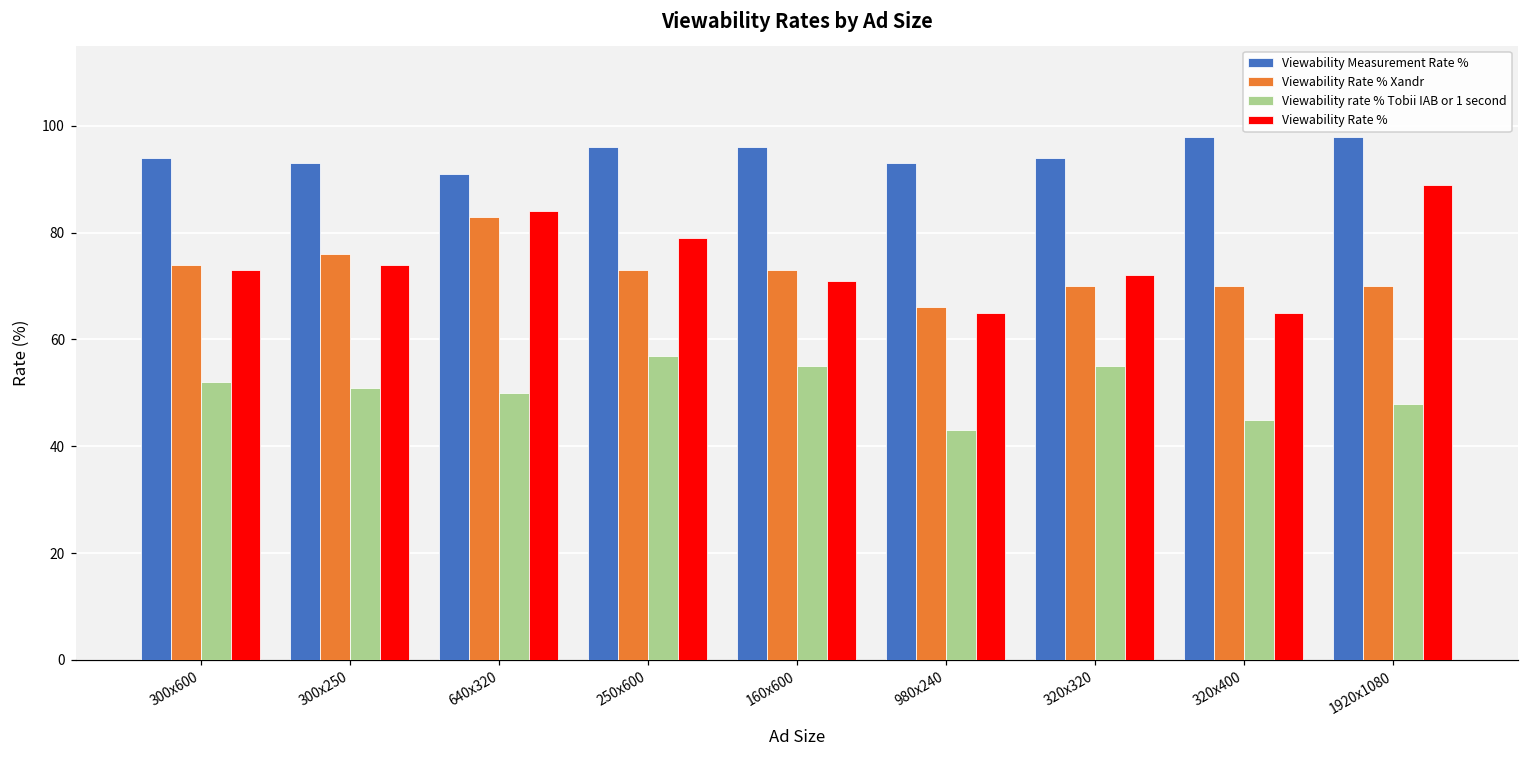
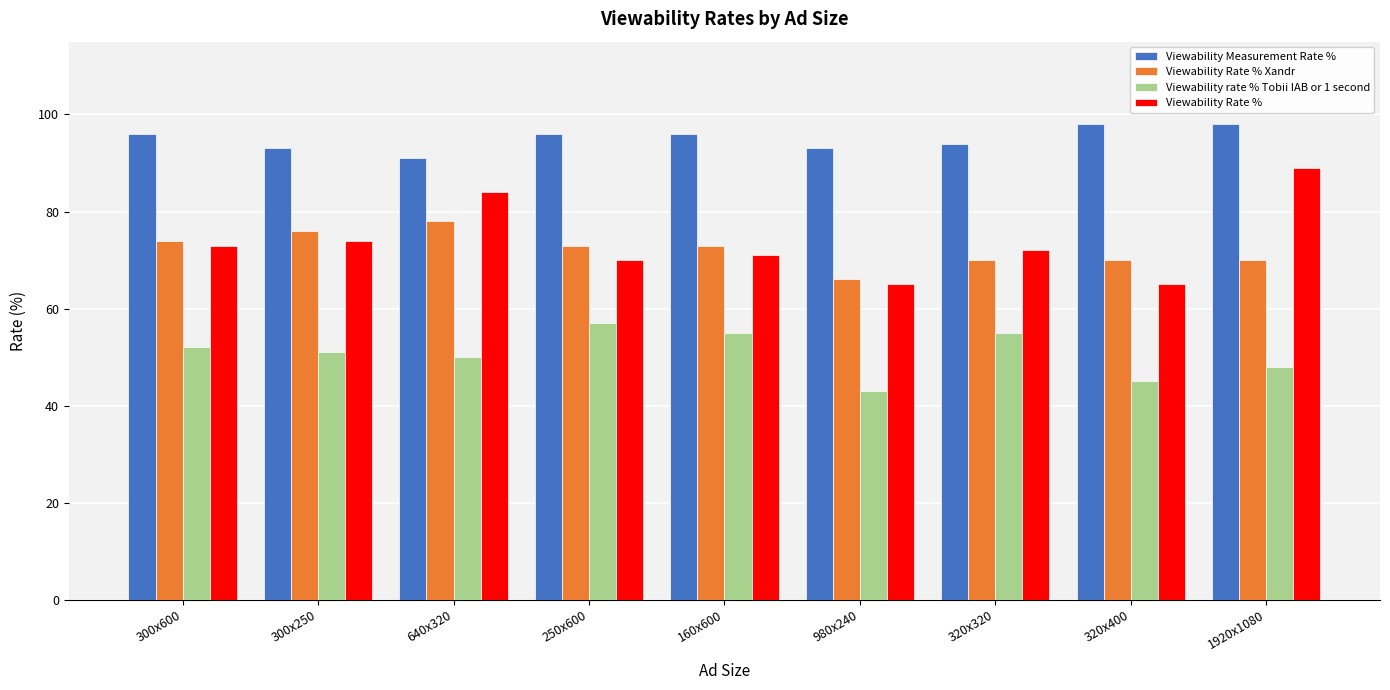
  {
    "Viewability Measurement Rate %": {
-     "300x600": 94,
+     "300x600": 96,
      "300x250": 93,
      "640x320": 91,
      "250x600": 96,
      "160x600": 96,
      "980x240": 93,
      "320x320": 94,
      "320x400": 98,
      "1920x1080": 98
    },
    "Viewability Rate % Xandr": {
      "300x600": 74,
      "300x250": 76,
-     "640x320": 83,
+     "640x320": 78,
      "250x600": 73,
      "160x600": 73,
      "980x240": 66,
      "320x320": 70,
      "320x400": 70,
      "1920x1080": 70
    },
    "Viewability rate % Tobii IAB or 1 second": {
      "300x600": 52,
      "300x250": 51,
      "640x320": 50,
      "250x600": 57,
      "160x600": 55,
      "980x240": 43,
      "320x320": 55,
      "320x400": 45,
      "1920x1080": 48
    },
    "Viewability Rate %": {
      "300x600": 73,
      "300x250": 74,
      "640x320": 84,
-     "250x600": 79,
+     "250x600": 70,
      "160x600": 71,
      "980x240": 65,
      "320x320": 72,
      "320x400": 65,
      "1920x1080": 89
    }
  }
